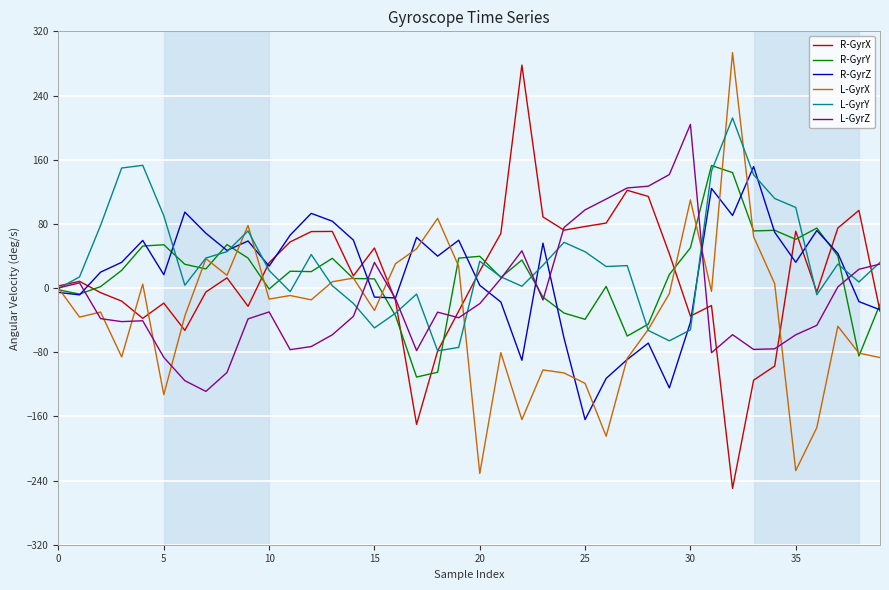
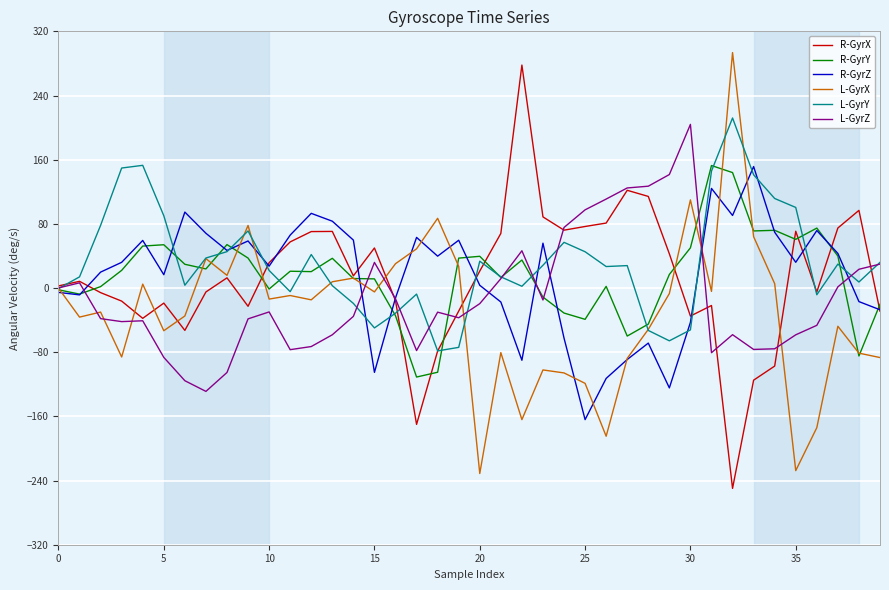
  {
    "R-GyrX": {
      "5": -20,
      "10": 30,
      "15": 50,
      "20": 20,
      "25": 80,
      "30": -30,
      "35": 70
    },
    "R-GyrY": {
      "5": 50,
      "10": 0,
      "15": 10,
      "20": 40,
      "25": -40,
      "30": 50,
      "35": 60
    },
    "R-GyrZ": {
      "0": -10,
      "5": 20,
      "10": 30,
-     "15": -10,
+     "15": -110,
      "20": 0,
      "25": -160,
      "30": -40,
      "35": 30
    },
    "L-GyrX": {
-     "5": -130,
+     "5": -50,
      "10": -10,
-     "15": -30,
+     "15": 0,
      "20": -230,
      "25": -120,
      "30": 110,
      "35": -230
    },
    "L-GyrY": {
      "5": 90,
      "10": 20,
      "15": -50,
      "20": 30,
      "25": 50,
      "30": -50,
      "35": 100
    },
    "L-GyrZ": {
      "5": -90,
      "10": -30,
      "15": 30,
      "20": -20,
      "25": 100,
      "30": 200,
      "35": -60
    }
  }
